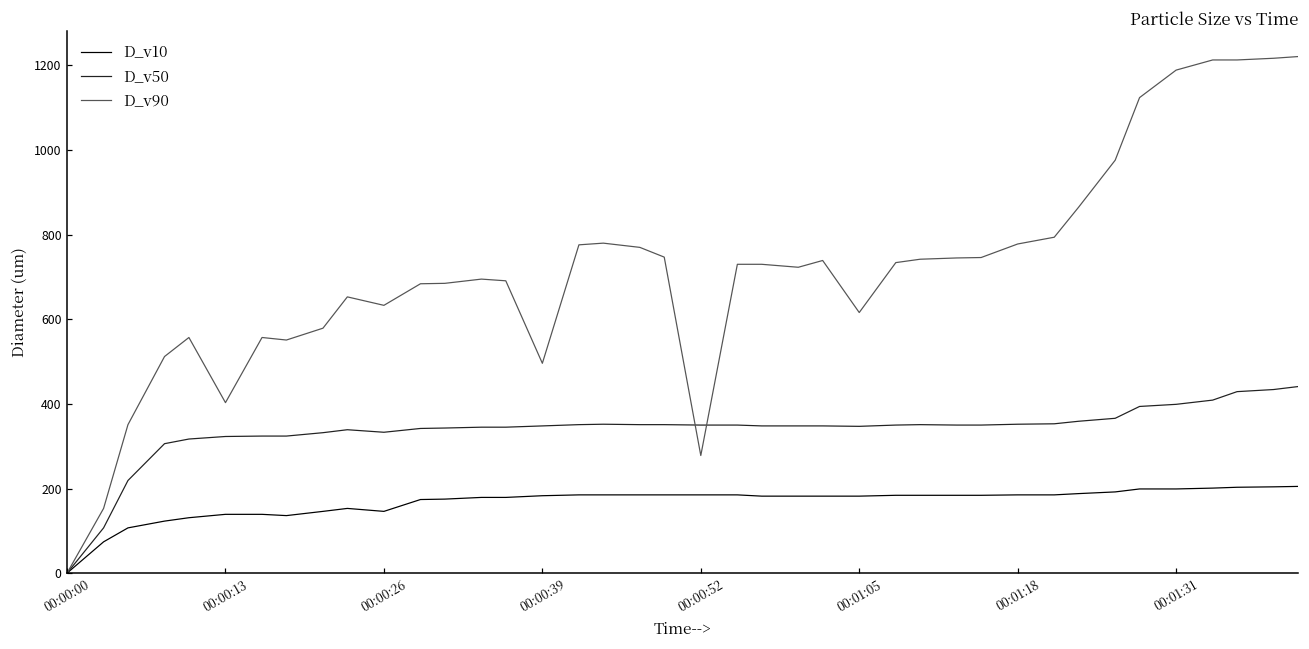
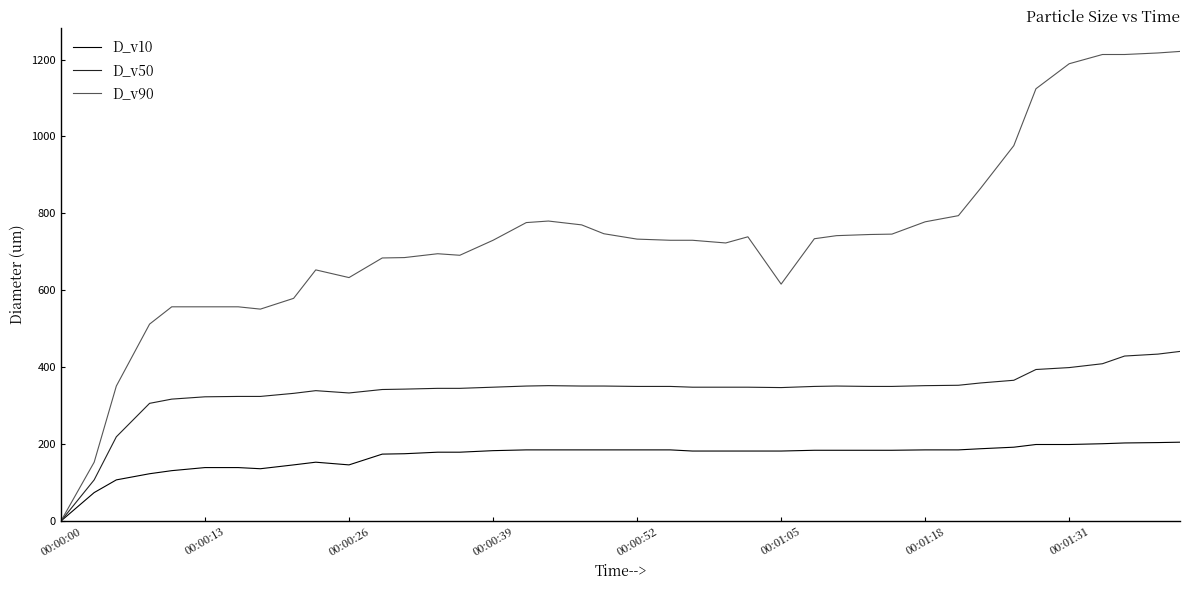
  {
    "D_v90": {
-     "00:00:13": 400,
+     "00:00:13": 560,
      "00:00:26": 630,
-     "00:00:39": 500,
-     "00:00:52": 280,
+     "00:00:39": 730,
+     "00:00:52": 730,
      "00:01:05": 620,
      "00:01:18": 780,
      "00:01:31": 1190
    }
  }
